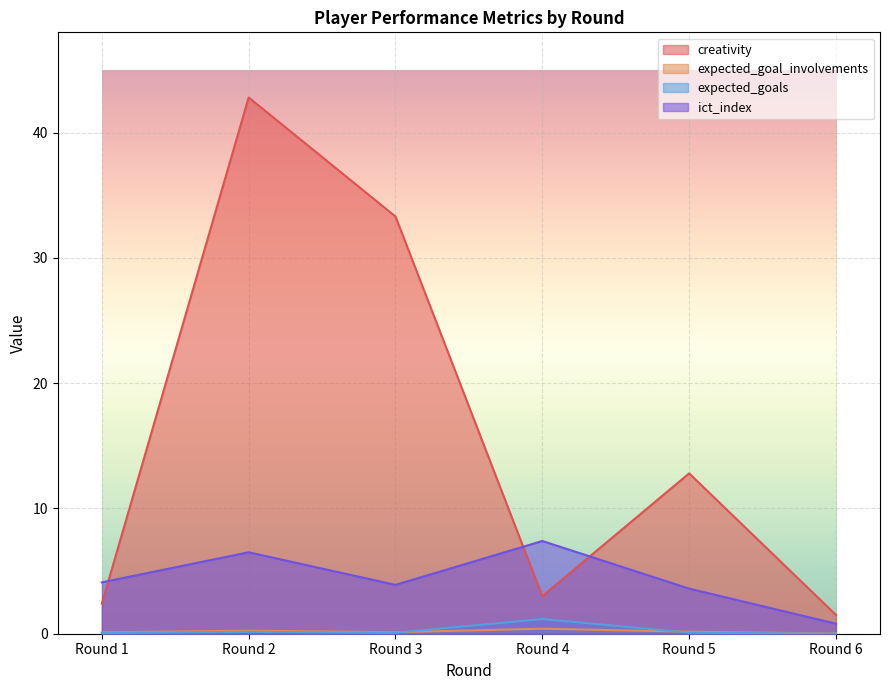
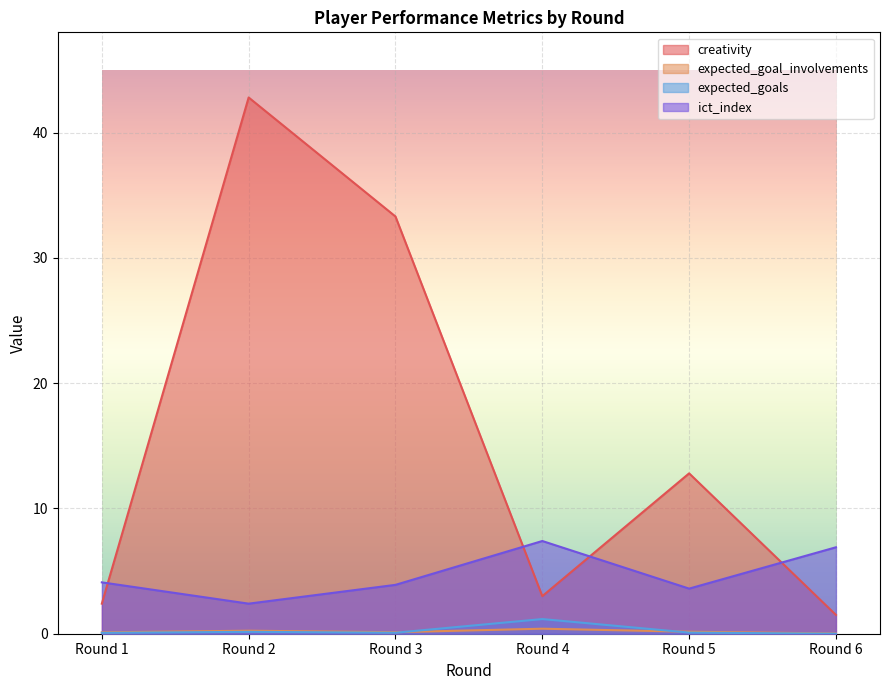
  {
    "expected_goals": {
      "Round 4": 1.2
    },
    "ict_index": {
      "Round 1": 4.1,
-     "Round 2": 6.5,
+     "Round 2": 2.4,
      "Round 3": 3.9,
      "Round 4": 7.4,
      "Round 5": 3.6,
-     "Round 6": 0.8
+     "Round 6": 6.9
    }
  }
